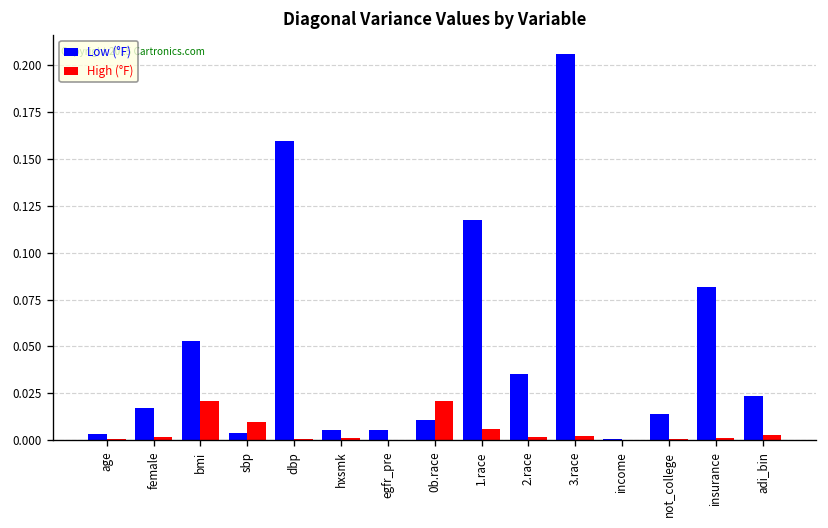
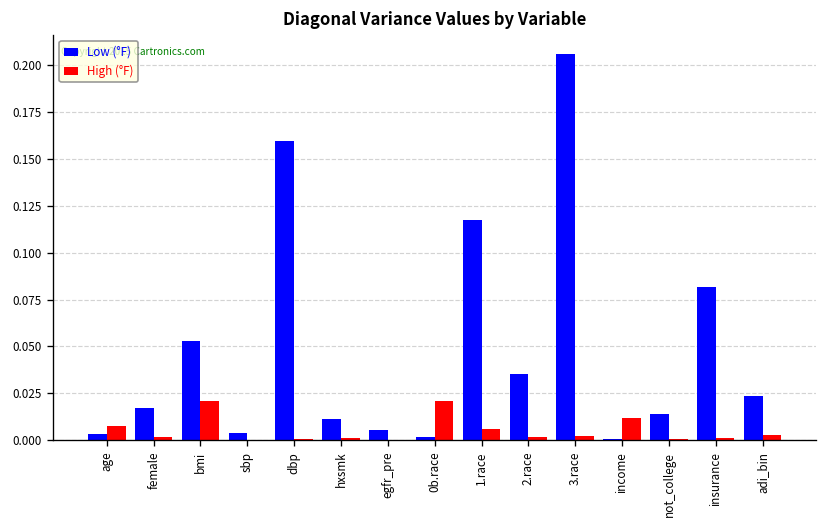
  {
    "Low (°F)": {
      "age": 0.003,
      "female": 0.017,
      "bmi": 0.053,
      "sbp": 0.004,
      "dbp": 0.160,
-     "hxsmk": 0.006,
+     "hxsmk": 0.011,
      "egfr_pre": 0.005,
-     "0b.race": 0.011,
+     "0b.race": 0.001,
      "1.race": 0.117,
      "2.race": 0.035,
      "3.race": 0.206,
      "not_college": 0.014,
      "insurance": 0.082,
      "adi_bin": 0.023
    },
    "High (°F)": {
-     "age": 0.001,
+     "age": 0.007,
      "female": 0.002,
      "bmi": 0.021,
-     "sbp": 0.010,
+     "sbp": 0.000,
      "0b.race": 0.021,
      "1.race": 0.006,
      "3.race": 0.002,
-     "income": 0.000,
+     "income": 0.012,
      "adi_bin": 0.003
    }
  }
